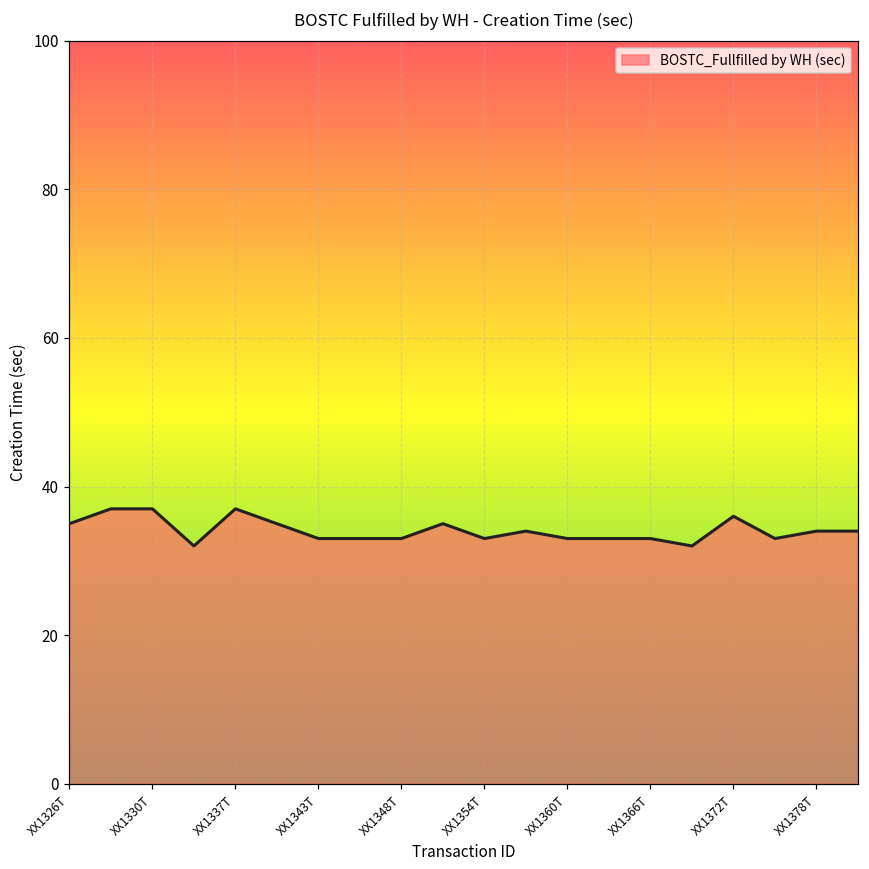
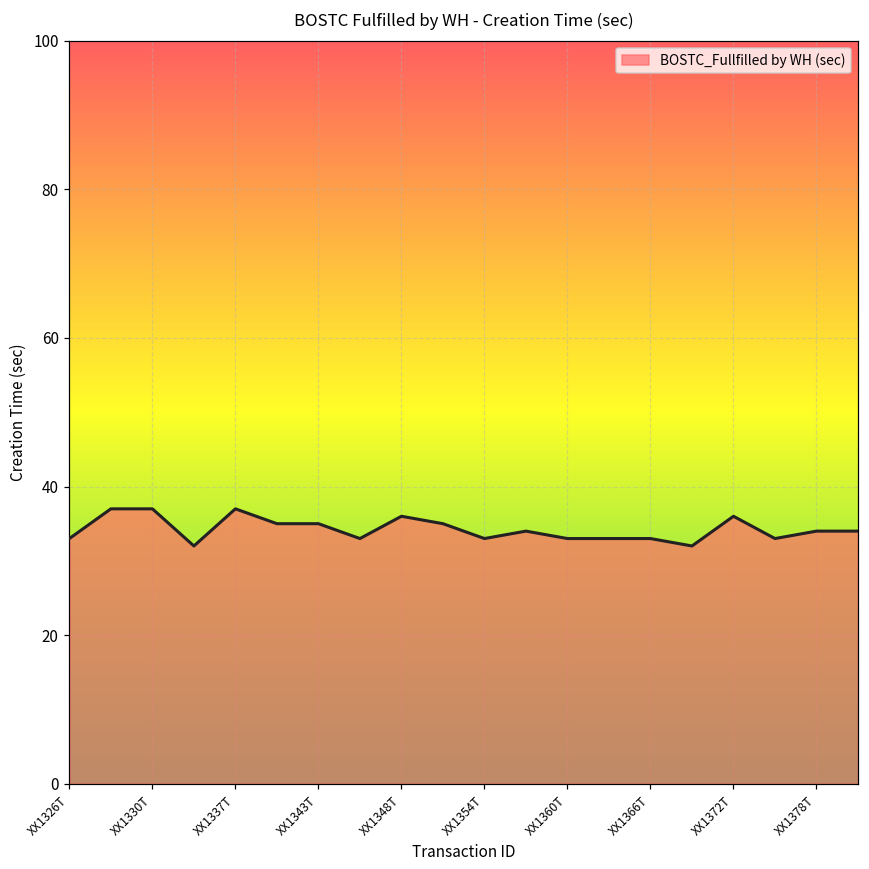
  {
-   "XX1326T": 35,
+   "XX1326T": 33,
    "XX1330T": 37,
    "XX1337T": 37,
-   "XX1343T": 33,
-   "XX1348T": 33,
+   "XX1343T": 35,
+   "XX1348T": 36,
    "XX1354T": 33,
    "XX1360T": 33,
    "XX1366T": 33,
    "XX1372T": 36,
    "XX1378T": 34
  }
